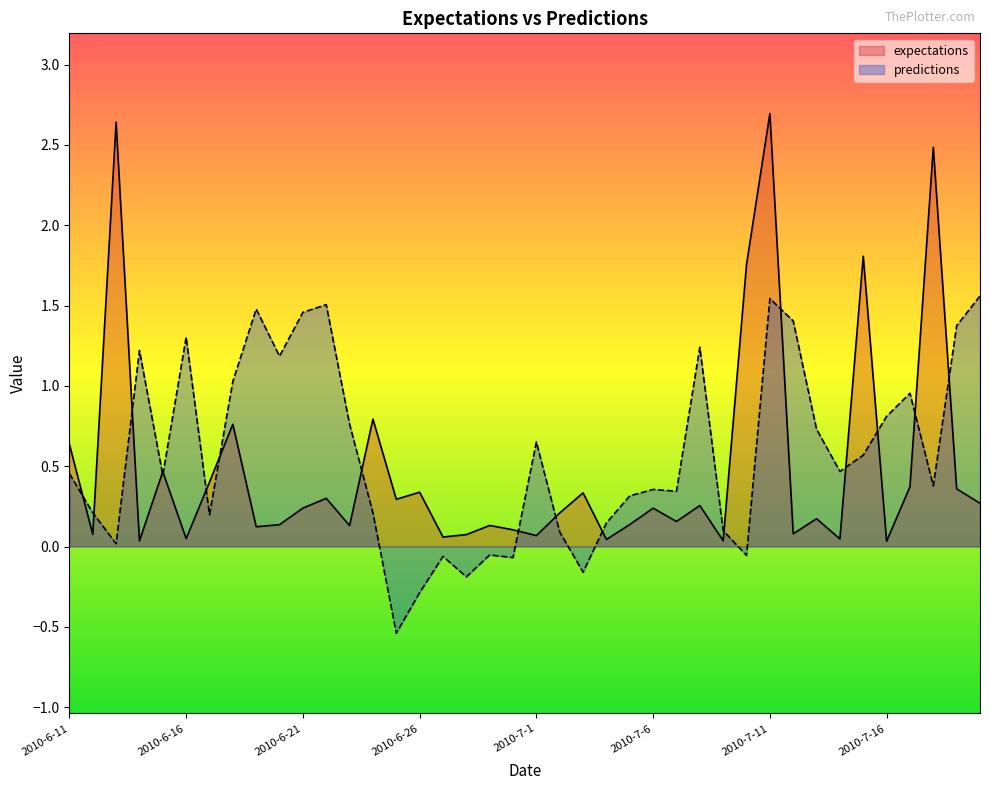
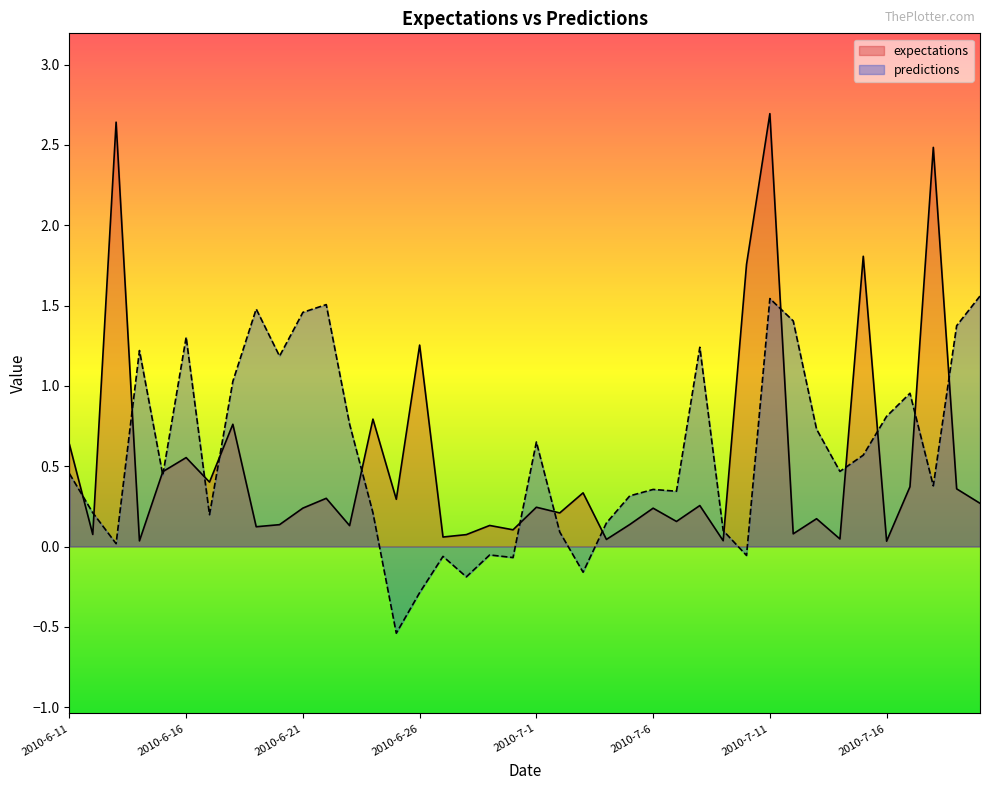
  {
    "expectations": {
      "2010-6-11": 0.64,
-     "2010-6-16": 0.05,
+     "2010-6-16": 0.55,
      "2010-6-21": 0.24,
-     "2010-6-26": 0.34,
-     "2010-7-1": 0.07,
+     "2010-6-26": 1.25,
+     "2010-7-1": 0.24,
      "2010-7-6": 0.24,
      "2010-7-11": 2.69,
      "2010-7-16": 0.03
    }
  }
